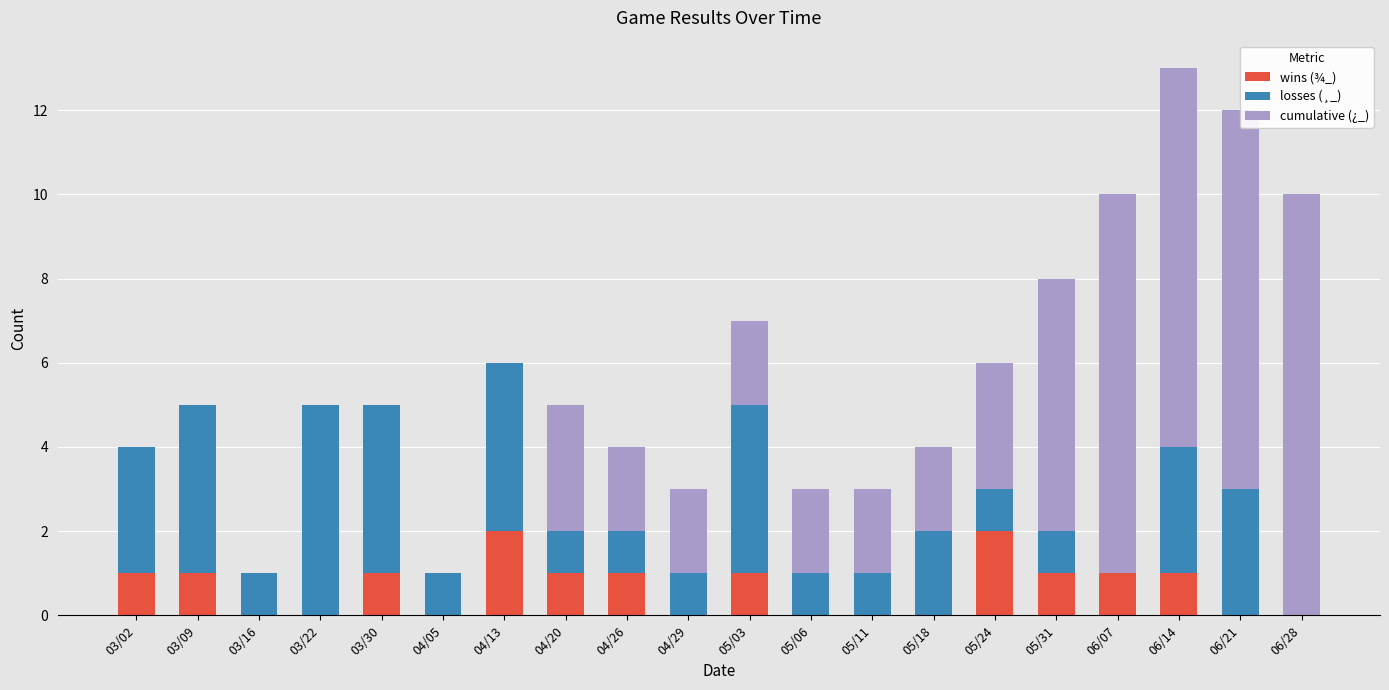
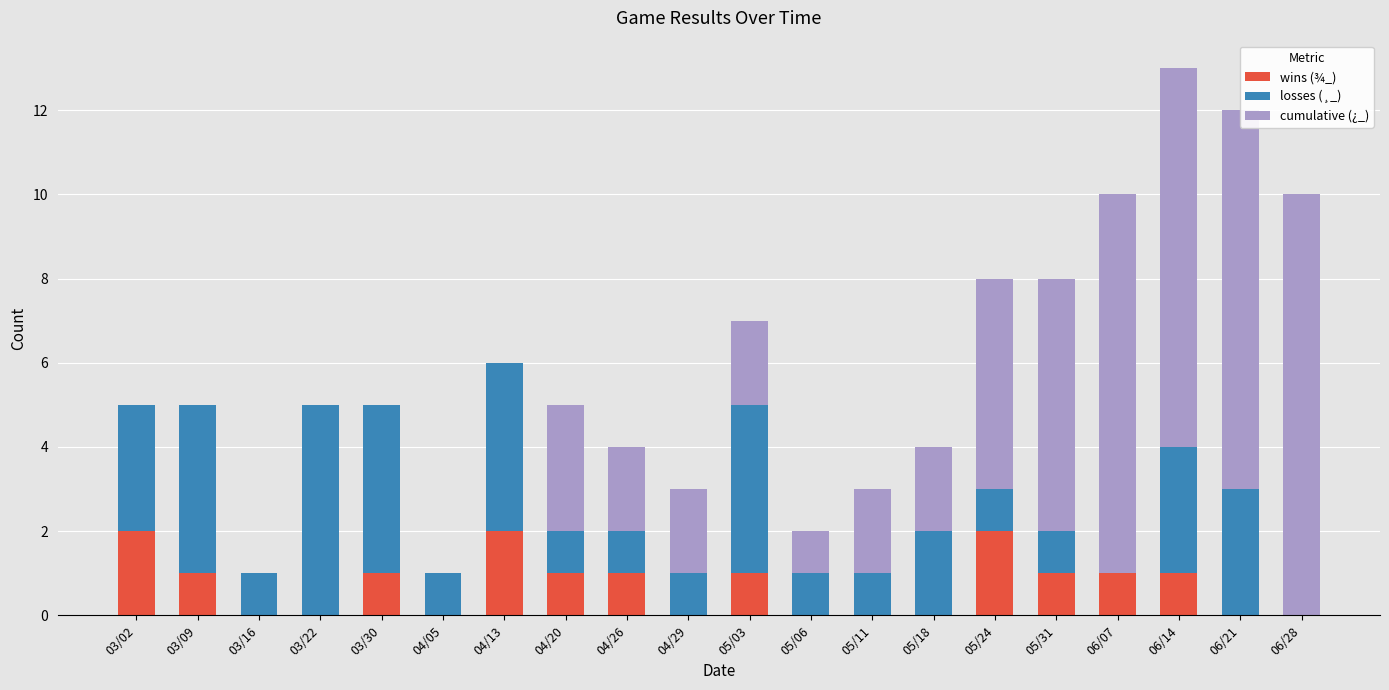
  {
    "wins (¾_)": {
-     "03/02": 1,
+     "03/02": 2,
      "03/09": 1,
      "03/16": 0,
      "03/22": 0,
      "03/30": 1,
      "04/05": 0,
      "04/13": 2,
      "04/20": 1,
      "04/26": 1,
      "04/29": 0,
      "05/03": 1,
      "05/06": 0,
      "05/11": 0,
      "05/18": 0,
      "05/24": 2,
      "05/31": 1,
      "06/07": 1,
      "06/14": 1,
      "06/21": 0,
      "06/28": 0
    },
    "cumulative (¿_)": {
      "03/02": 0,
      "03/09": 0,
      "03/16": 0,
      "03/22": 0,
      "03/30": 0,
      "04/05": 0,
      "04/13": 0,
      "04/20": 3,
      "04/26": 2,
      "04/29": 2,
      "05/03": 2,
-     "05/06": 2,
+     "05/06": 1,
      "05/11": 2,
      "05/18": 2,
-     "05/24": 3,
+     "05/24": 5,
      "05/31": 6,
      "06/07": 9,
      "06/14": 9,
      "06/28": 10
    }
  }
